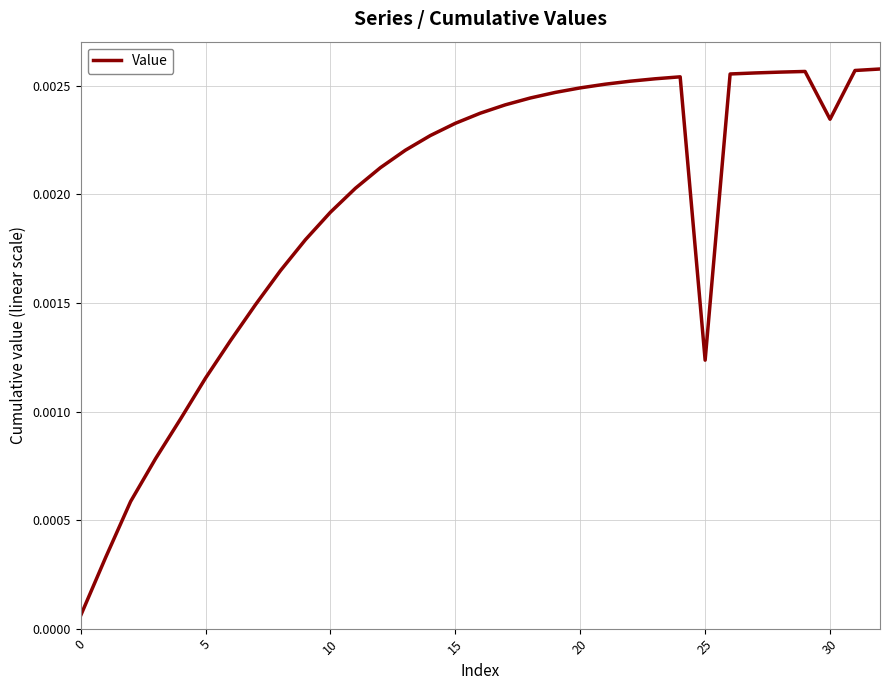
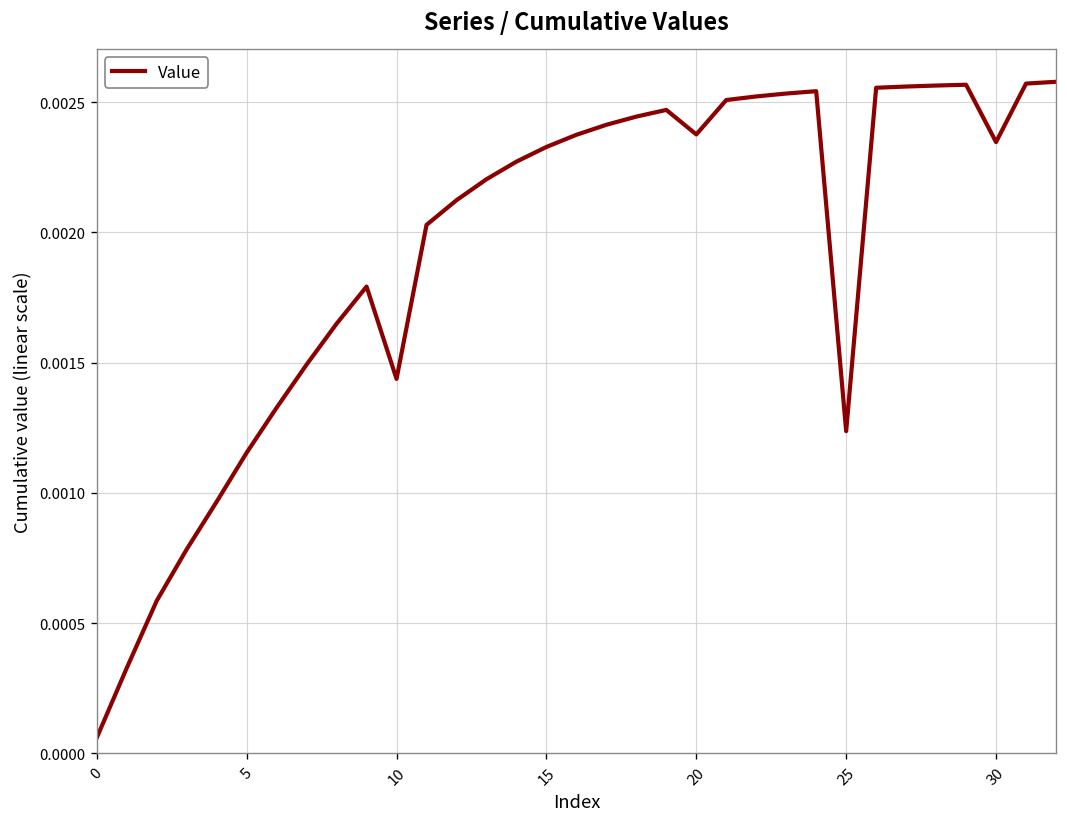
  {
    "0": 0.00006,
    "5": 0.00115,
-   "10": 0.00192,
+   "10": 0.00144,
    "15": 0.00233,
-   "20": 0.00249,
+   "20": 0.00238,
    "25": 0.00124,
    "30": 0.00235
  }
